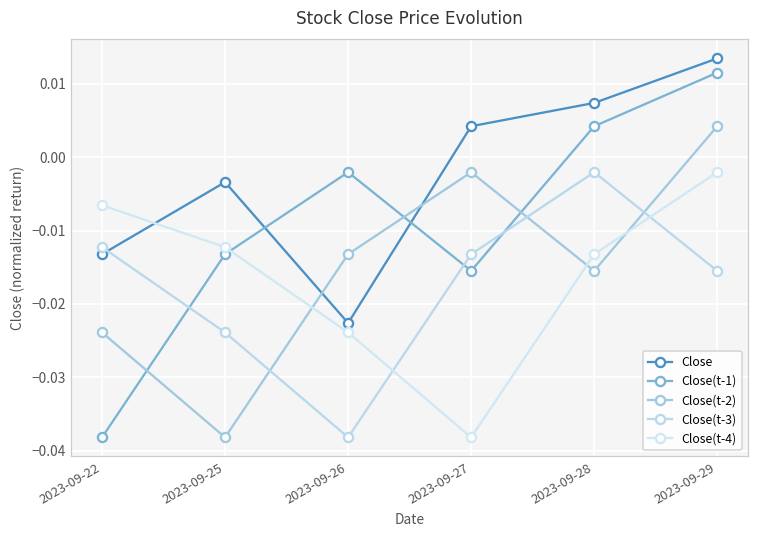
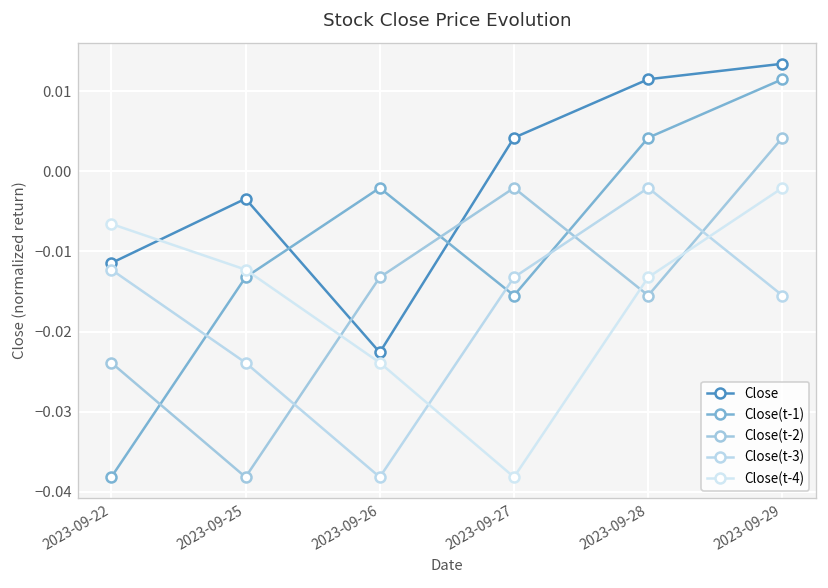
  {
    "Close": {
-     "2023-09-22": -0.013,
+     "2023-09-22": -0.011,
      "2023-09-25": -0.003,
      "2023-09-26": -0.023,
      "2023-09-27": 0.004,
-     "2023-09-28": 0.007,
+     "2023-09-28": 0.011,
      "2023-09-29": 0.013
    }
  }
